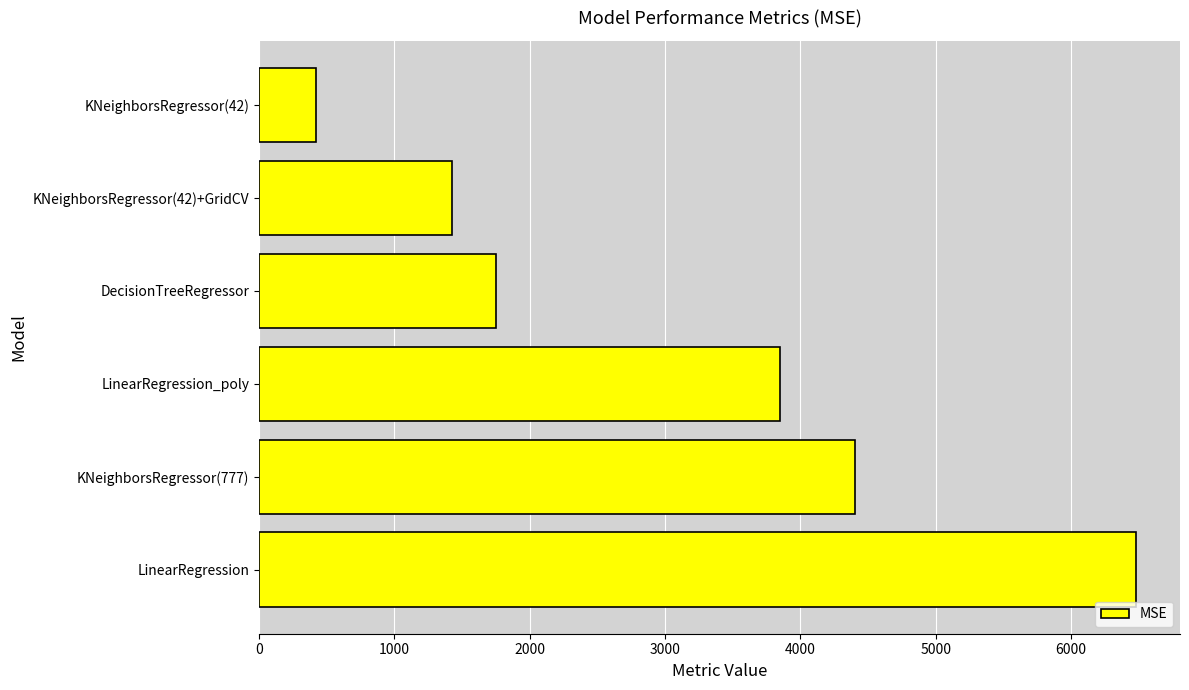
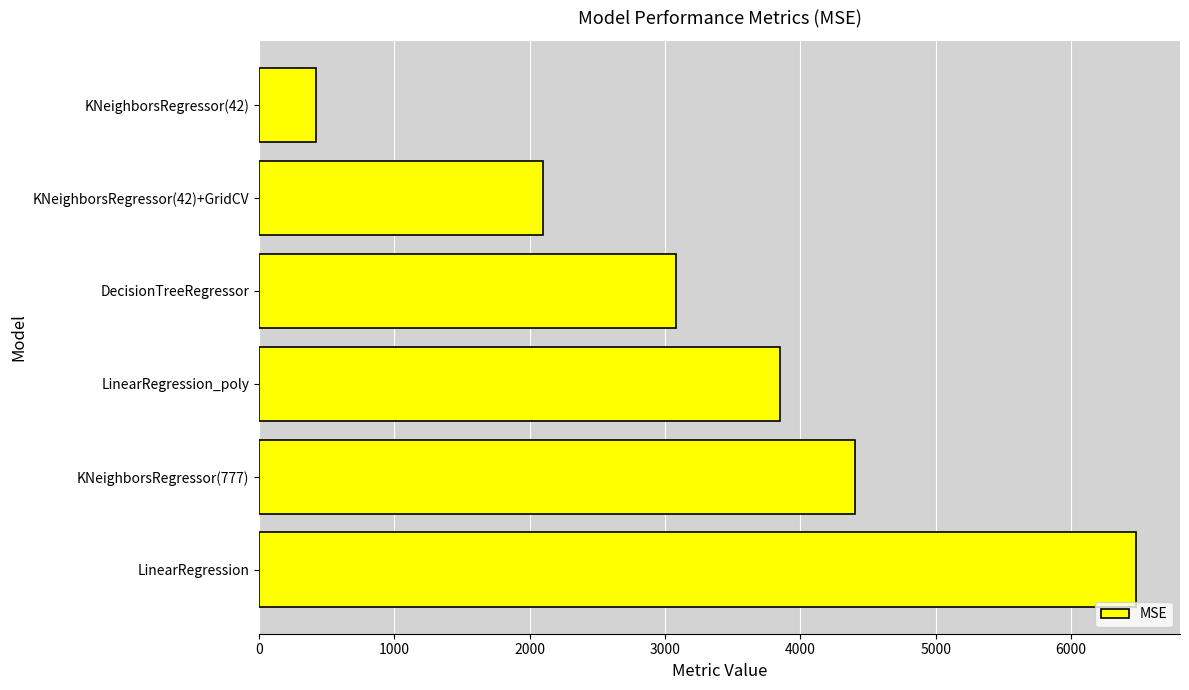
  {
    "KNeighborsRegressor(42)": 420,
-   "KNeighborsRegressor(42)+GridCV": 1420,
-   "DecisionTreeRegressor": 1750,
+   "KNeighborsRegressor(42)+GridCV": 2100,
+   "DecisionTreeRegressor": 3080,
    "LinearRegression_poly": 3850,
    "KNeighborsRegressor(777)": 4400,
    "LinearRegression": 6480
  }
